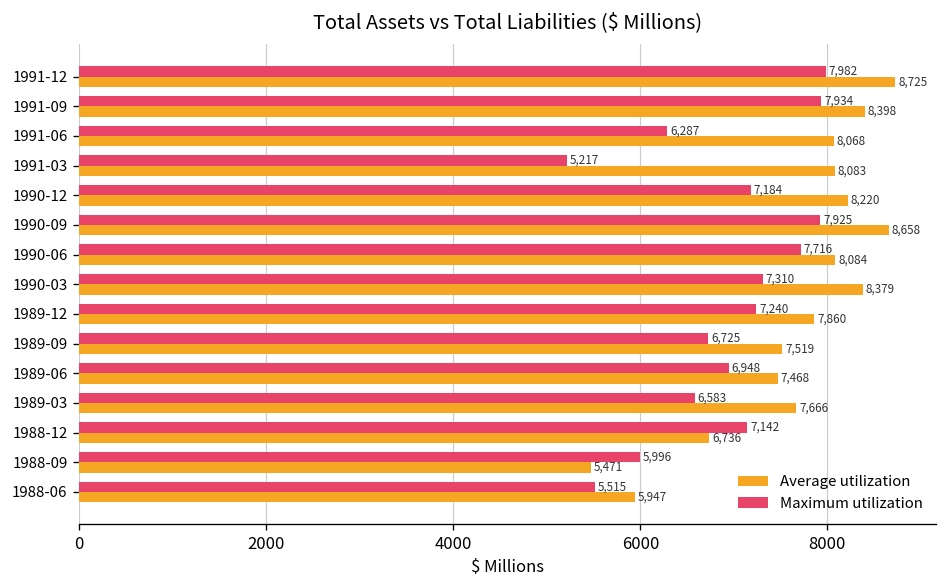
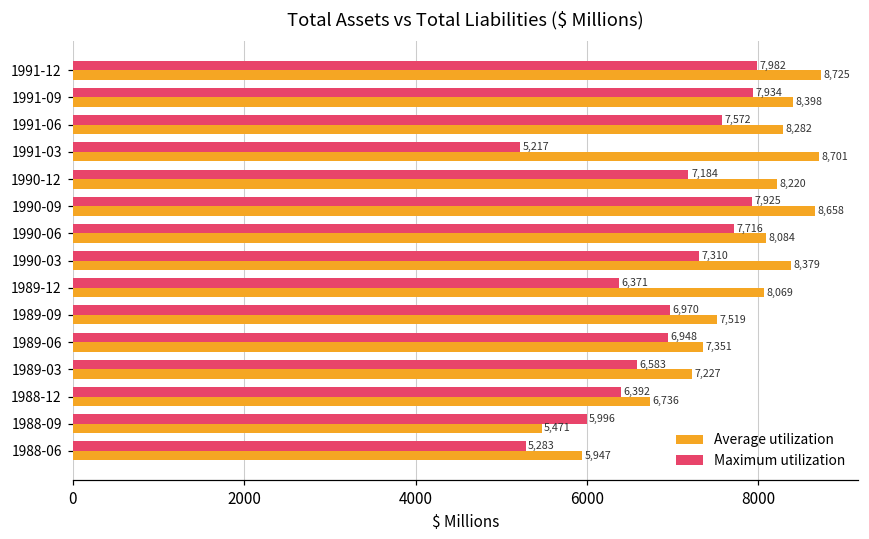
  {
    "Average utilization": {
      "1991-12": "8,725",
      "1991-09": "8,398",
-     "1991-06": "8,068",
-     "1991-03": "8,083",
+     "1991-06": "8,282",
+     "1991-03": "8,701",
      "1990-12": "8,220",
      "1990-09": "8,658",
      "1990-06": "8,084",
      "1990-03": "8,379",
-     "1989-12": "7,860",
+     "1989-12": "8,069",
      "1989-09": "7,519",
-     "1989-06": "7,468",
-     "1989-03": "7,666",
+     "1989-06": "7,351",
+     "1989-03": "7,227",
      "1988-12": "6,736",
      "1988-09": "5,471",
      "1988-06": "5,947"
    },
    "Maximum utilization": {
      "1991-12": "7,982",
      "1991-09": "7,934",
-     "1991-06": "6,287",
+     "1991-06": "7,572",
      "1991-03": "5,217",
      "1990-12": "7,184",
      "1990-09": "7,925",
      "1990-06": "7,716",
      "1990-03": "7,310",
-     "1989-12": "7,240",
-     "1989-09": "6,725",
+     "1989-12": "6,371",
+     "1989-09": "6,970",
      "1989-06": "6,948",
      "1989-03": "6,583",
-     "1988-12": "7,142",
+     "1988-12": "6,392",
      "1988-09": "5,996",
-     "1988-06": "5,515"
+     "1988-06": "5,283"
    }
  }
